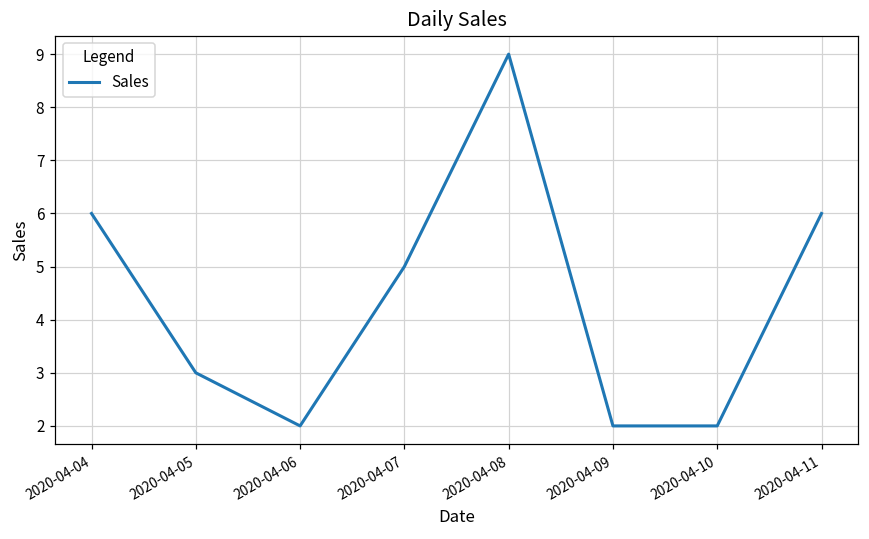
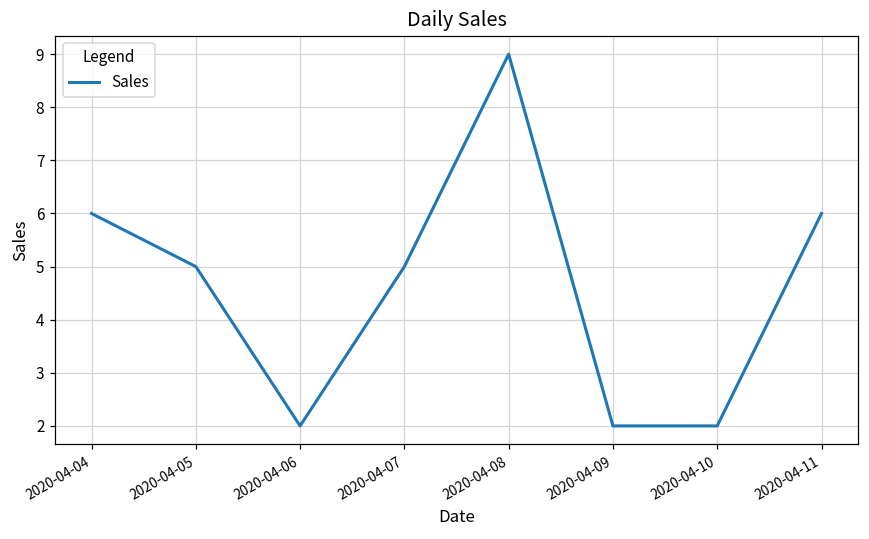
  {
    "2020-04-04": 6,
-   "2020-04-05": 3,
+   "2020-04-05": 5,
    "2020-04-06": 2,
    "2020-04-07": 5,
    "2020-04-08": 9,
    "2020-04-09": 2,
    "2020-04-10": 2,
    "2020-04-11": 6
  }
